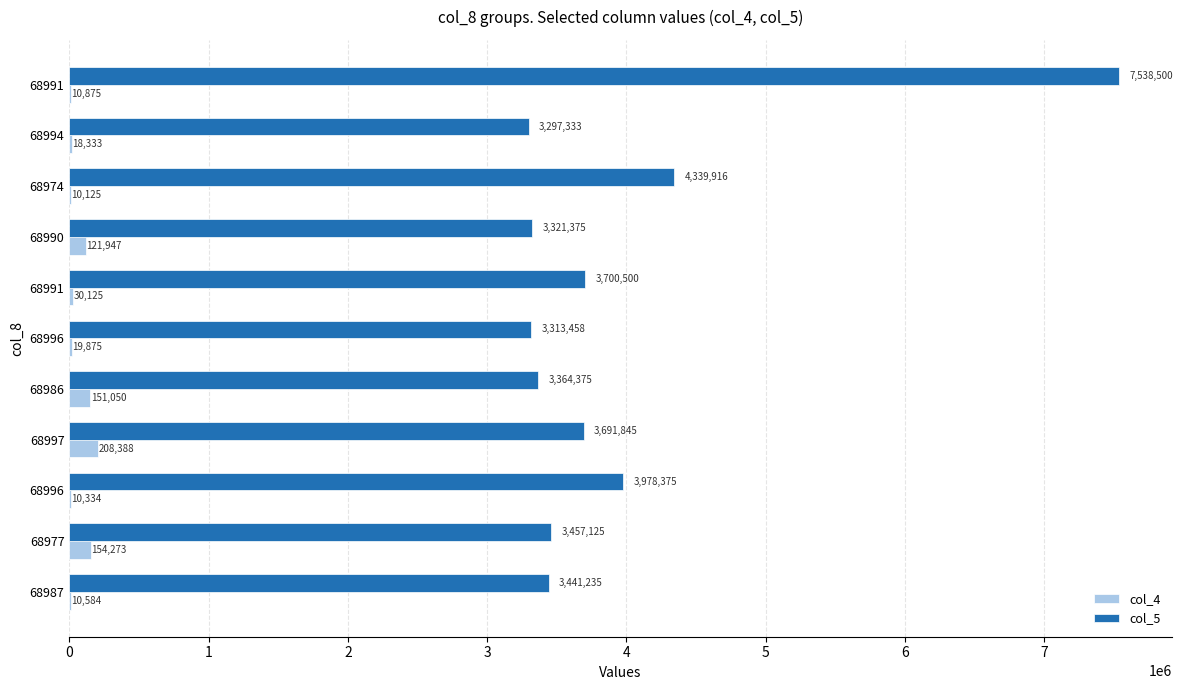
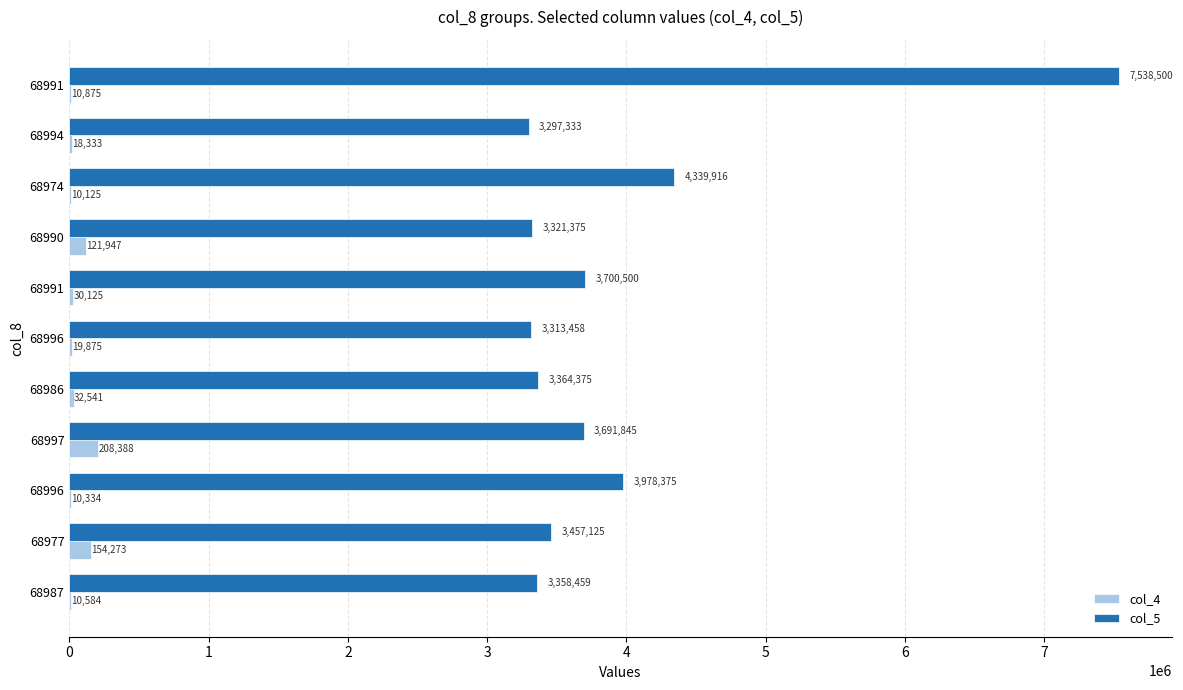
  {
    "col_4": {
      "68994": "18,333",
      "68974": "10,125",
      "68990": "121,947",
-     "68986": "151,050",
+     "68986": "32,541",
      "68997": "208,388",
      "68977": "154,273",
      "68987": "10,584"
    },
    "col_5": {
      "68994": "3,297,333",
      "68974": "4,339,916",
      "68990": "3,321,375",
      "68986": "3,364,375",
      "68997": "3,691,845",
      "68977": "3,457,125",
-     "68987": "3,441,235"
+     "68987": "3,358,459"
    }
  }
